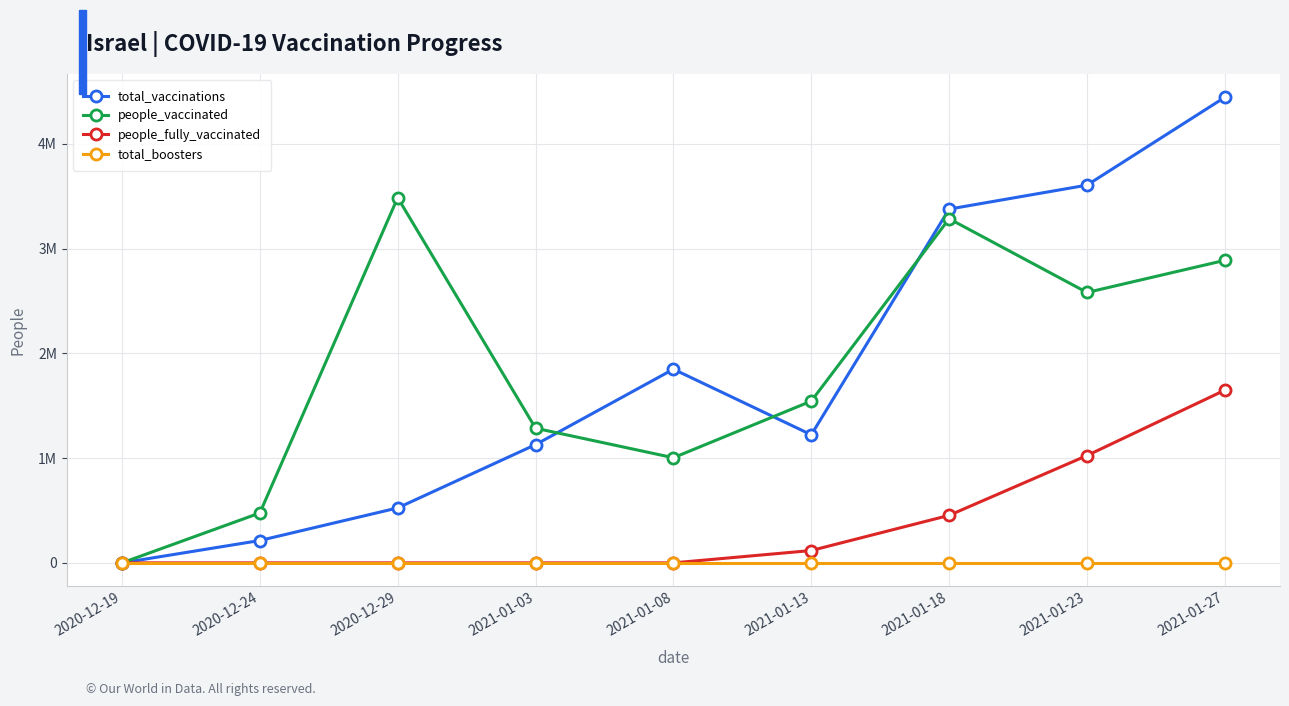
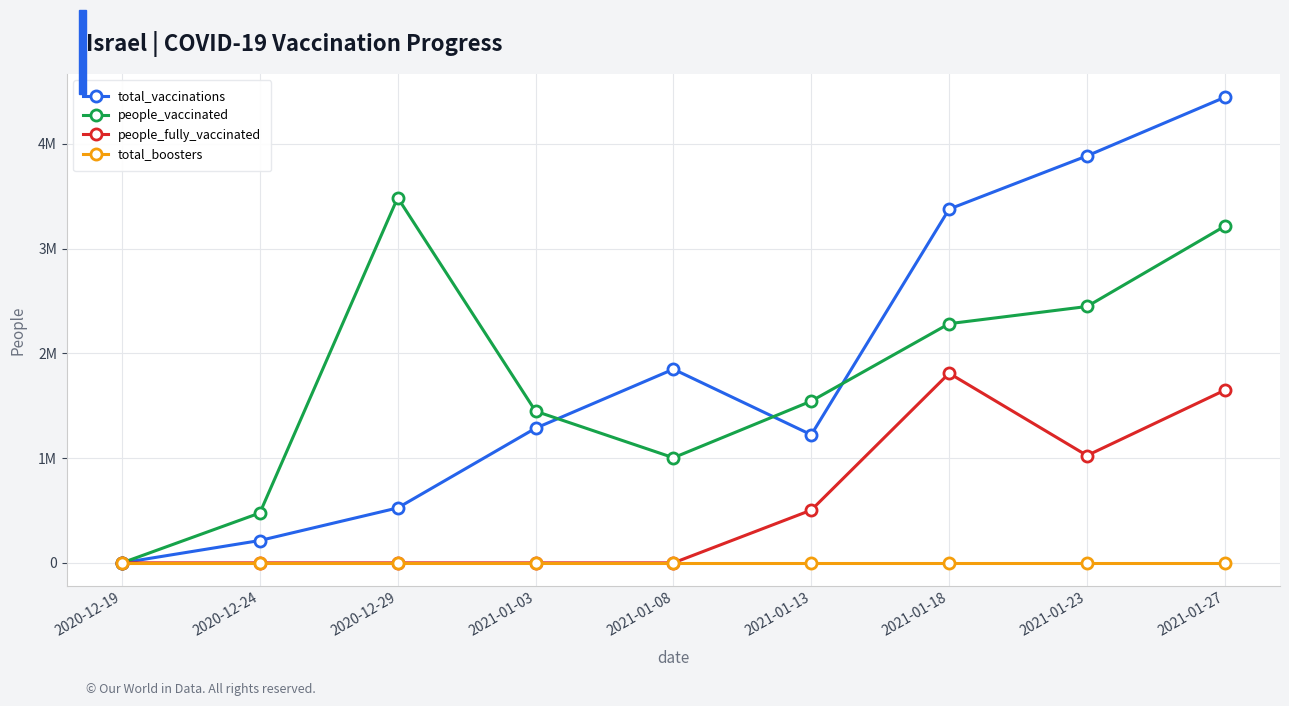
  {
    "total_vaccinations": {
      "2020-12-24": 210000,
      "2020-12-29": 520000,
-     "2021-01-03": 1130000,
+     "2021-01-03": 1290000,
      "2021-01-08": 1850000,
      "2021-01-13": 1220000,
      "2021-01-18": 3380000,
-     "2021-01-23": 3610000,
+     "2021-01-23": 3880000,
      "2021-01-27": 4440000
    },
    "people_vaccinated": {
      "2020-12-24": 480000,
      "2020-12-29": 3490000,
-     "2021-01-03": 1290000,
+     "2021-01-03": 1450000,
      "2021-01-08": 1000000,
      "2021-01-13": 1540000,
-     "2021-01-18": 3280000,
-     "2021-01-23": 2580000,
-     "2021-01-27": 2890000
+     "2021-01-18": 2280000,
+     "2021-01-23": 2450000,
+     "2021-01-27": 3210000
    },
    "people_fully_vaccinated": {
-     "2021-01-13": 120000,
-     "2021-01-18": 450000,
+     "2021-01-13": 500000,
+     "2021-01-18": 1810000,
      "2021-01-23": 1020000,
      "2021-01-27": 1650000
    },
    "total_boosters": {
      "2021-01-13": 0,
      "2021-01-18": 0,
      "2021-01-23": 0,
      "2021-01-27": 0
    }
  }
